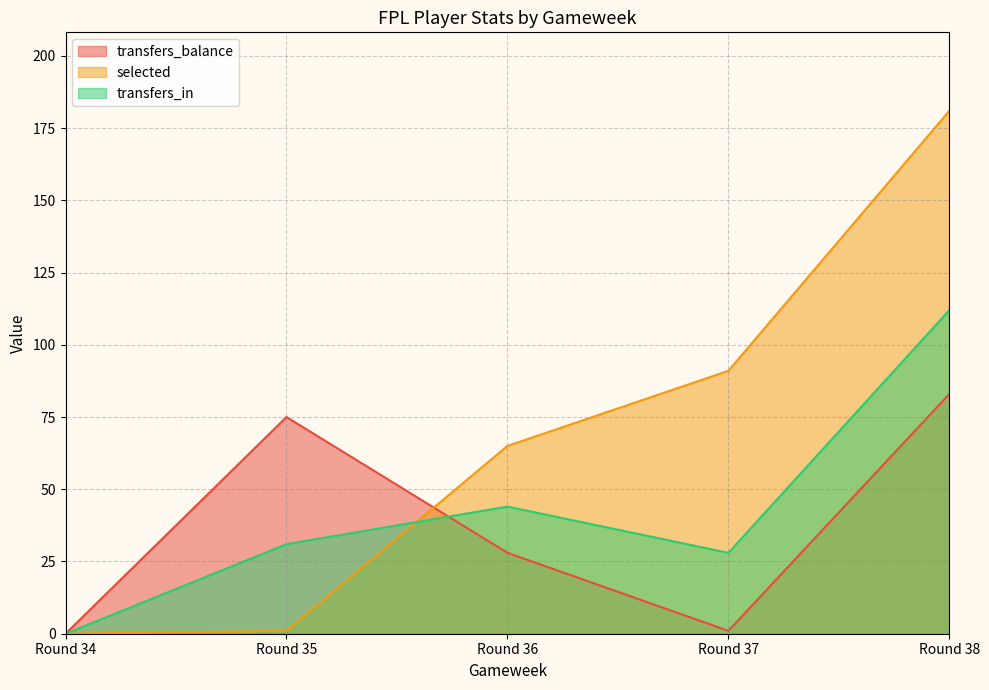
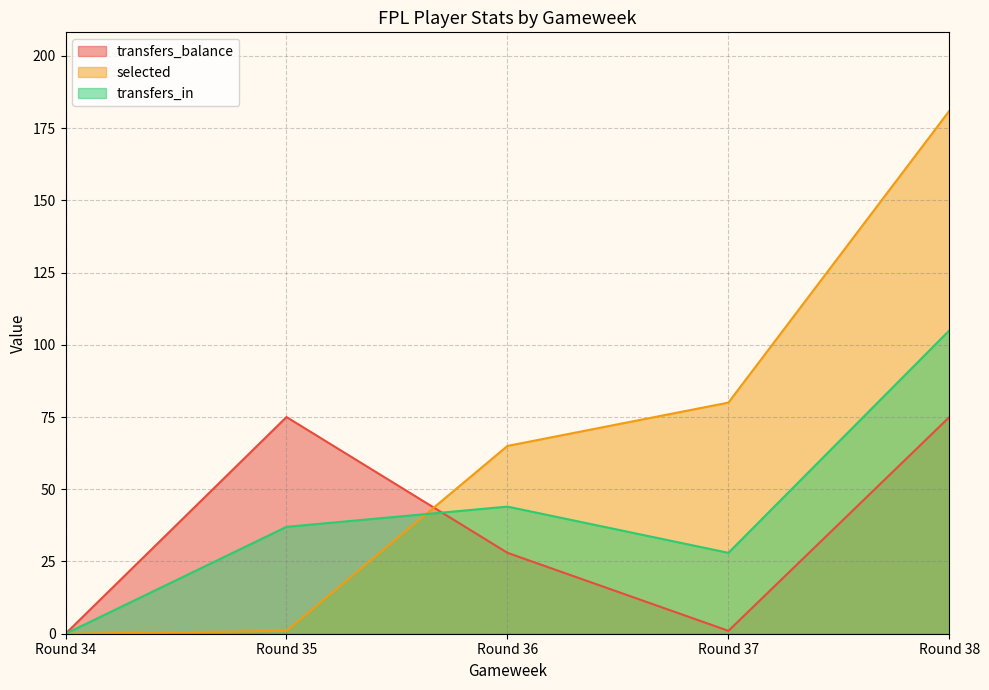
  {
    "transfers_balance": {
      "Round 35": 75,
      "Round 36": 28,
      "Round 37": 1,
-     "Round 38": 83
+     "Round 38": 75
    },
    "selected": {
      "Round 35": 1,
      "Round 36": 65,
-     "Round 37": 91,
+     "Round 37": 80,
      "Round 38": 181
    },
    "transfers_in": {
-     "Round 35": 31,
+     "Round 35": 37,
      "Round 36": 44,
      "Round 37": 28,
-     "Round 38": 112
+     "Round 38": 105
    }
  }
